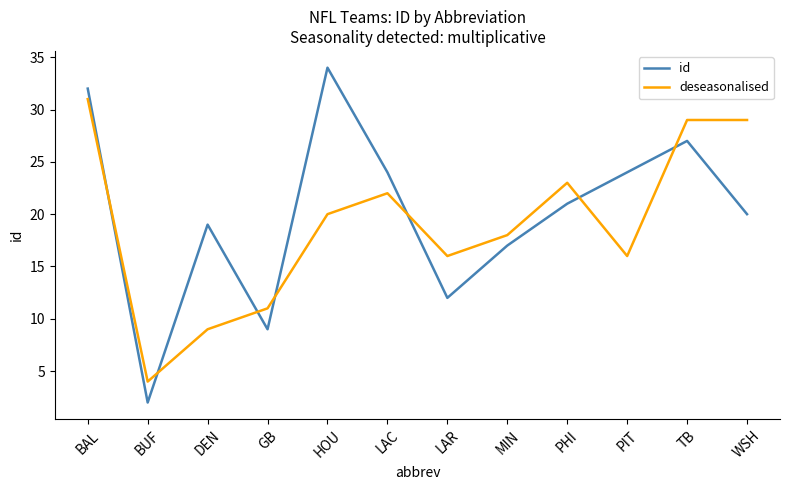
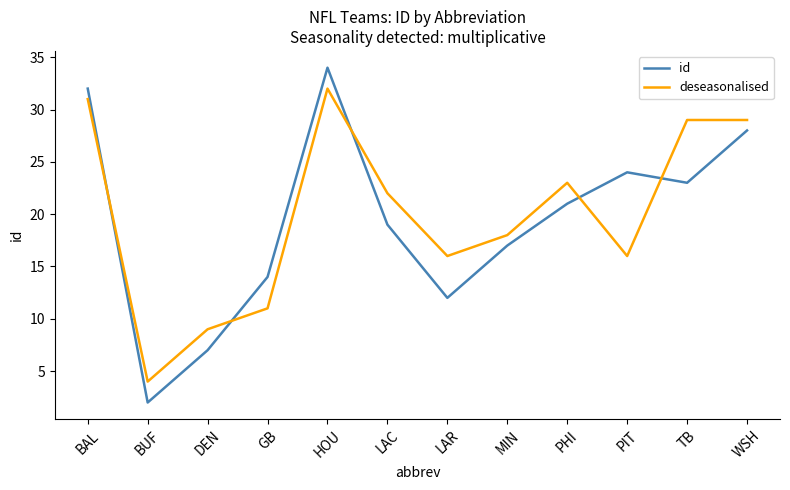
  {
    "id": {
      "BAL": 32,
      "BUF": 2,
-     "DEN": 19,
-     "GB": 9,
+     "DEN": 7,
+     "GB": 14,
      "HOU": 34,
-     "LAC": 24,
+     "LAC": 19,
      "LAR": 12,
      "MIN": 17,
      "PHI": 21,
      "PIT": 24,
-     "TB": 27,
-     "WSH": 20
+     "TB": 23,
+     "WSH": 28
    },
    "deseasonalised": {
      "BAL": 31,
      "BUF": 4,
      "DEN": 9,
      "GB": 11,
-     "HOU": 20,
+     "HOU": 32,
      "LAC": 22,
      "LAR": 16,
      "MIN": 18,
      "PHI": 23,
      "PIT": 16,
      "TB": 29,
      "WSH": 29
    }
  }
